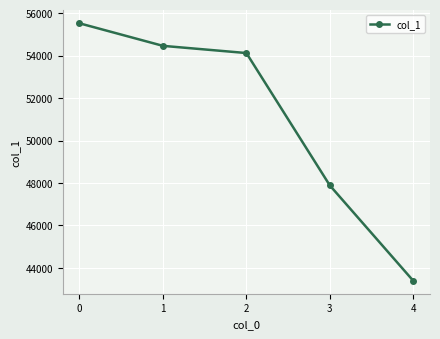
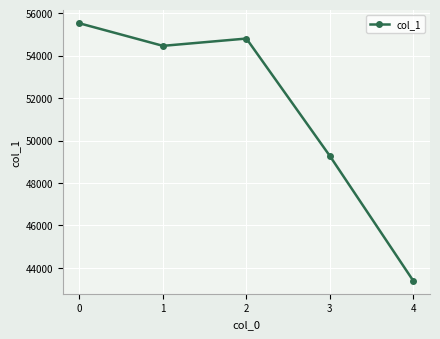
  {
    "0": 55500,
    "1": 54500,
-   "2": 54100,
-   "3": 47900,
+   "2": 54800,
+   "3": 49300,
    "4": 43400
  }
